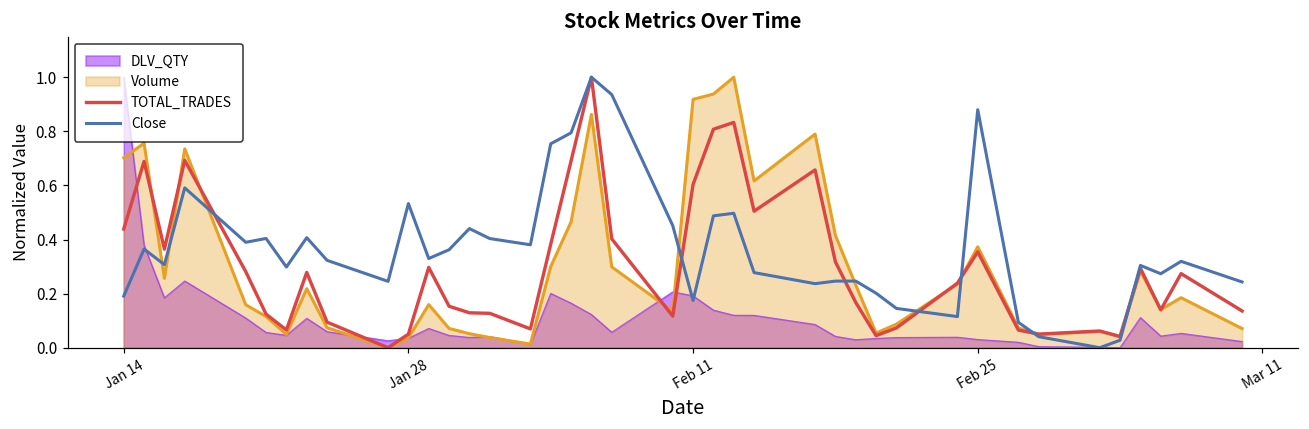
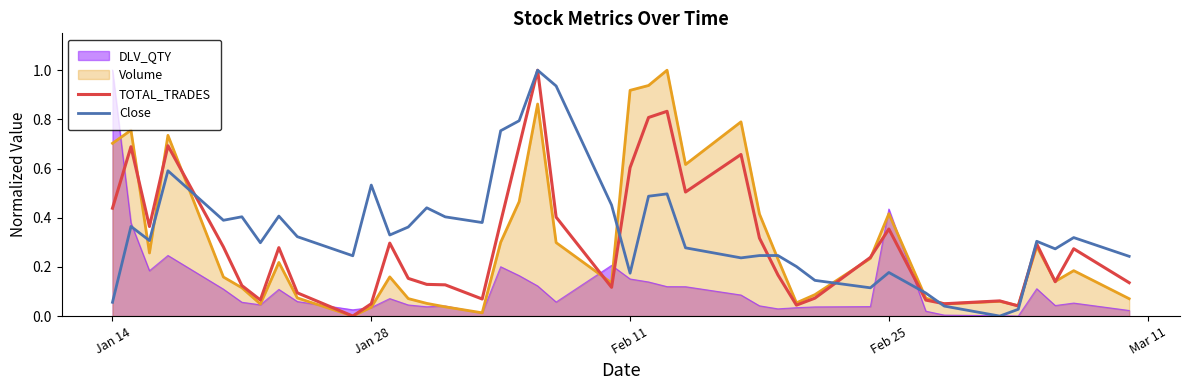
  {
    "DLV_QTY": {
-     "Feb 11": 0.19,
-     "Feb 25": 0.03
+     "Feb 11": 0.15,
+     "Feb 25": 0.44
    },
    "Volume": {
      "Jan 14": 0.70,
      "Feb 11": 0.92,
-     "Feb 25": 0.37
+     "Feb 25": 0.42
    },
    "TOTAL_TRADES": {
      "Jan 14": 0.44,
      "Jan 28": 0.05,
      "Feb 11": 0.60,
      "Feb 25": 0.35
    },
    "Close": {
-     "Jan 14": 0.19,
+     "Jan 14": 0.06,
      "Jan 28": 0.53,
      "Feb 11": 0.17,
-     "Feb 25": 0.88
+     "Feb 25": 0.18
    }
  }
